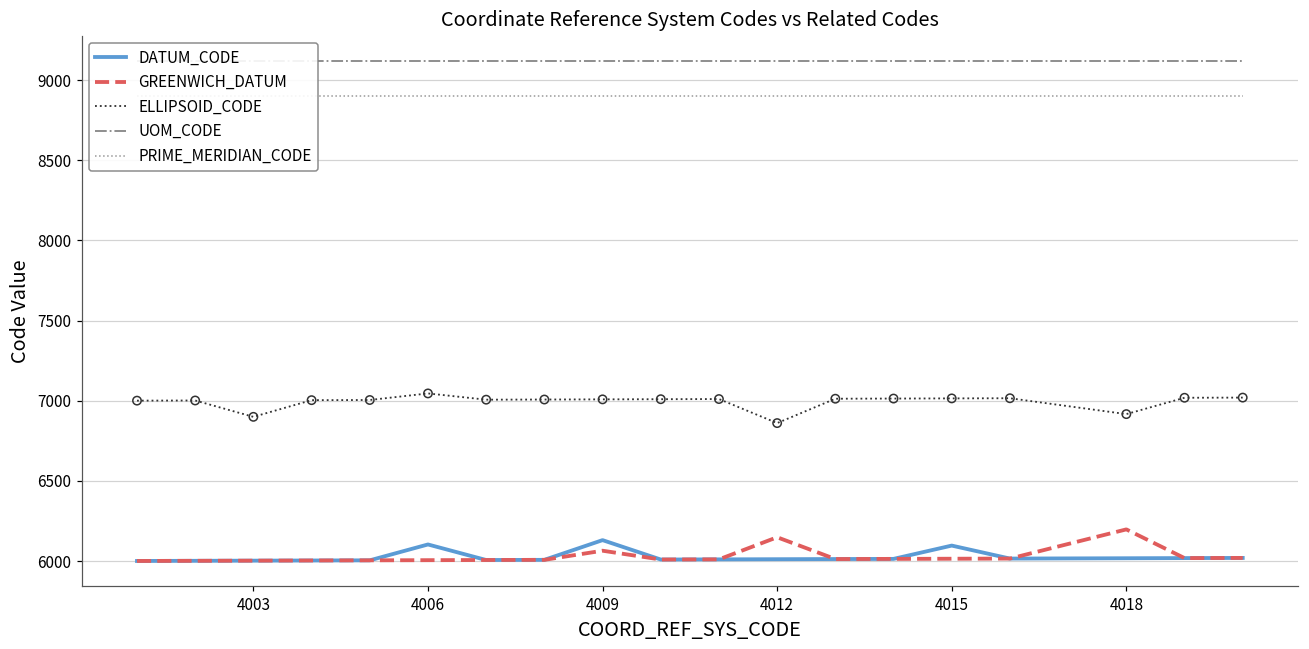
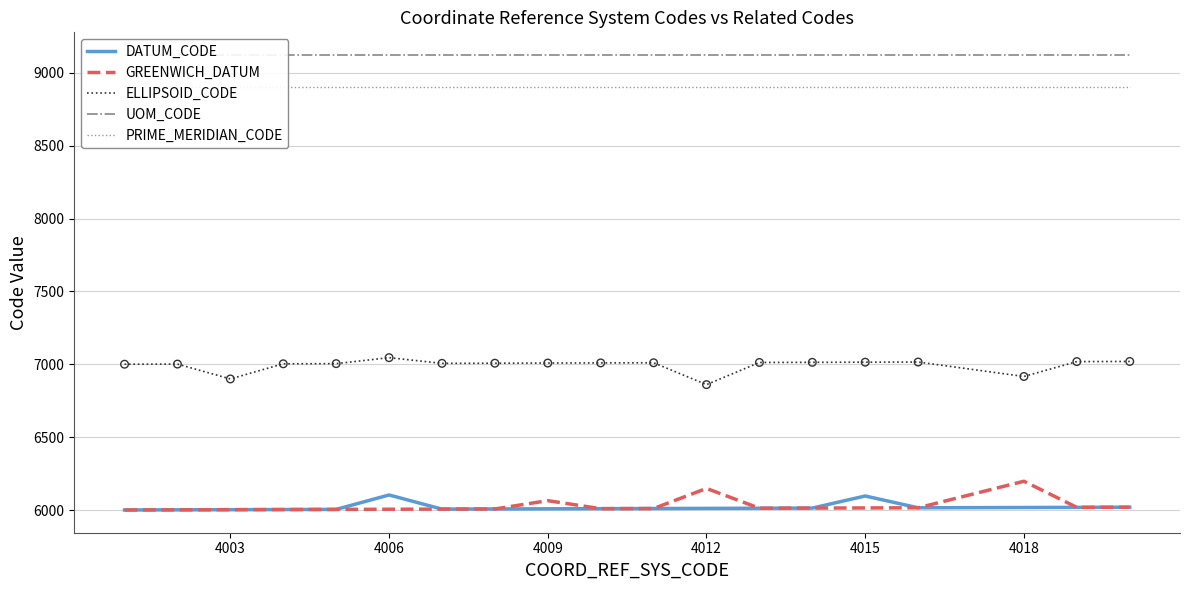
  {
    "DATUM_CODE": {
      "4006": 6100,
-     "4009": 6130,
+     "4009": 6010,
      "4012": 6010,
      "4015": 6100,
      "4018": 6020
    },
    "GREENWICH_DATUM": {
      "4006": 6010,
      "4009": 6070,
      "4012": 6150,
      "4015": 6020,
      "4018": 6200
    },
    "ELLIPSOID_CODE": {
      "4003": 6900,
      "4006": 7050,
      "4009": 7010,
      "4012": 6860,
      "4015": 7020,
      "4018": 6920
    }
  }
